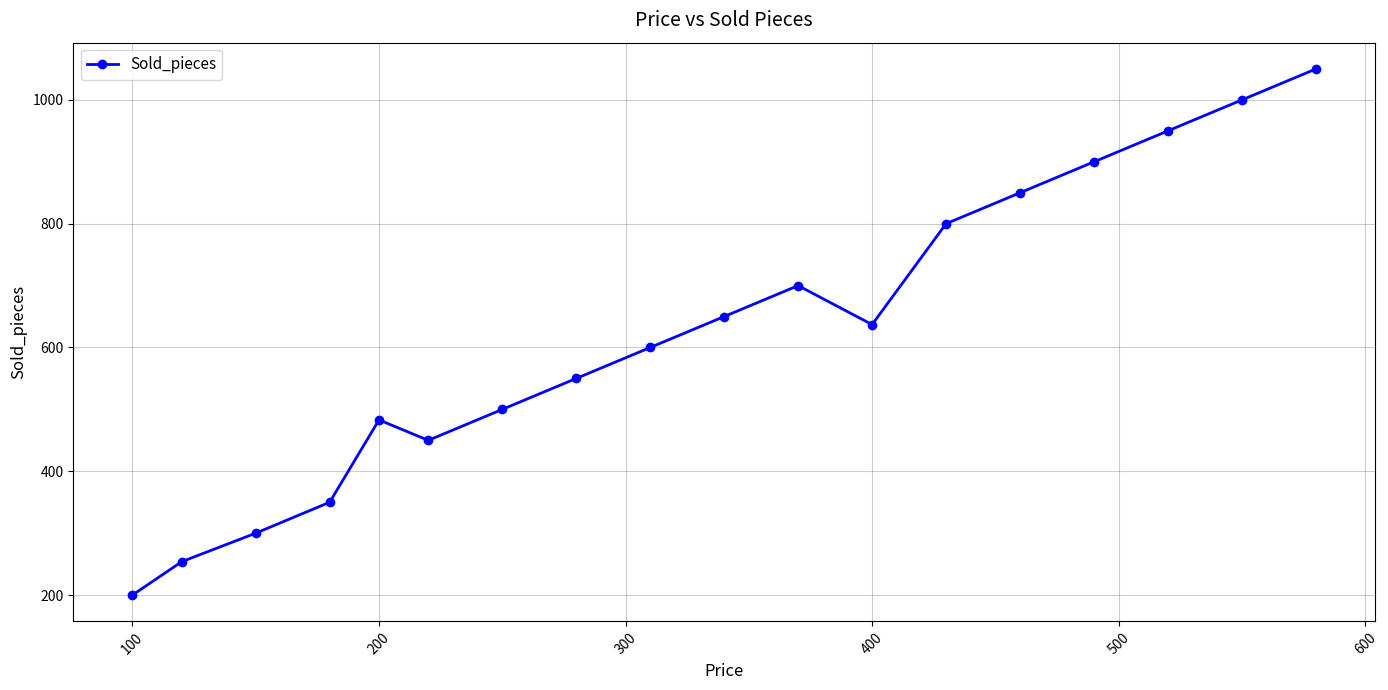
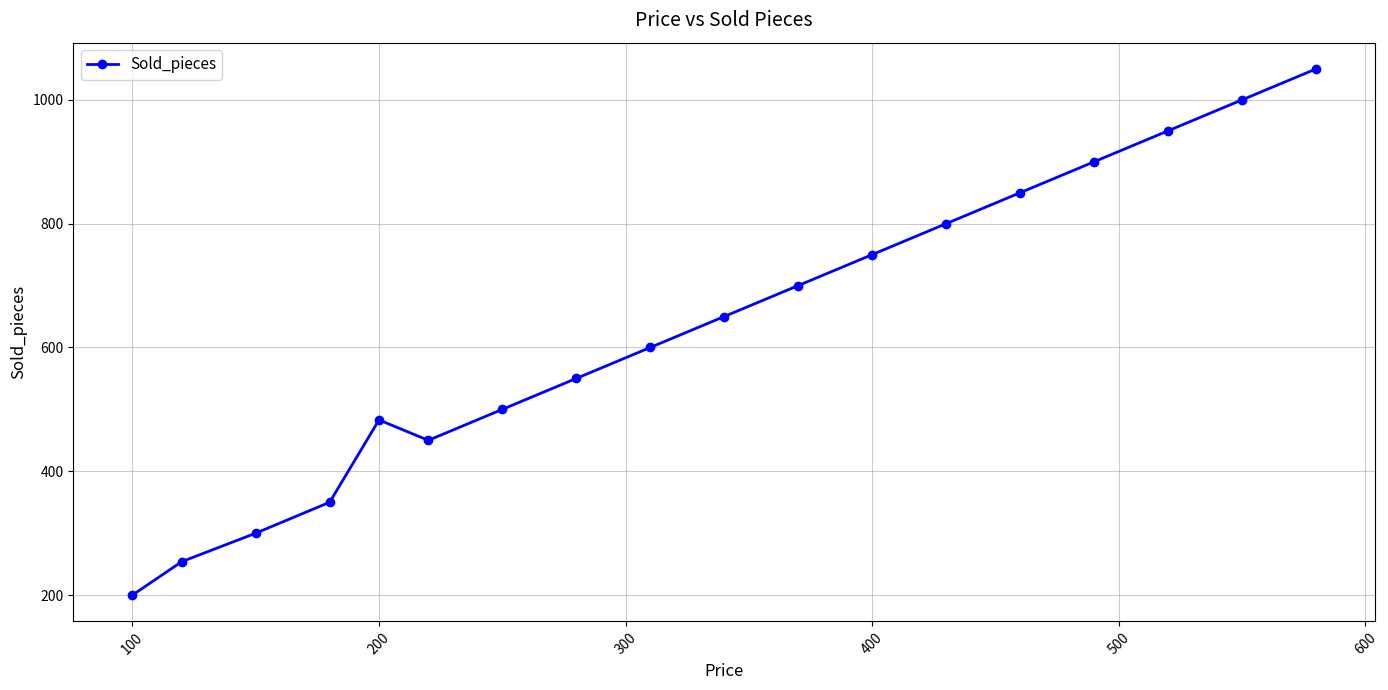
  {
    "100": 200,
    "200": 480,
-   "400": 640
+   "400": 750
  }
